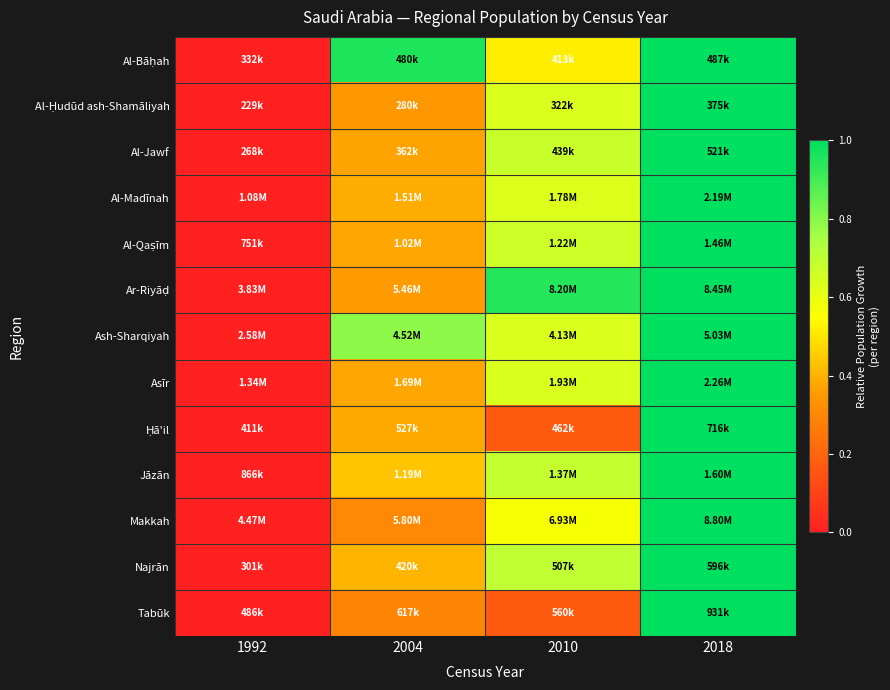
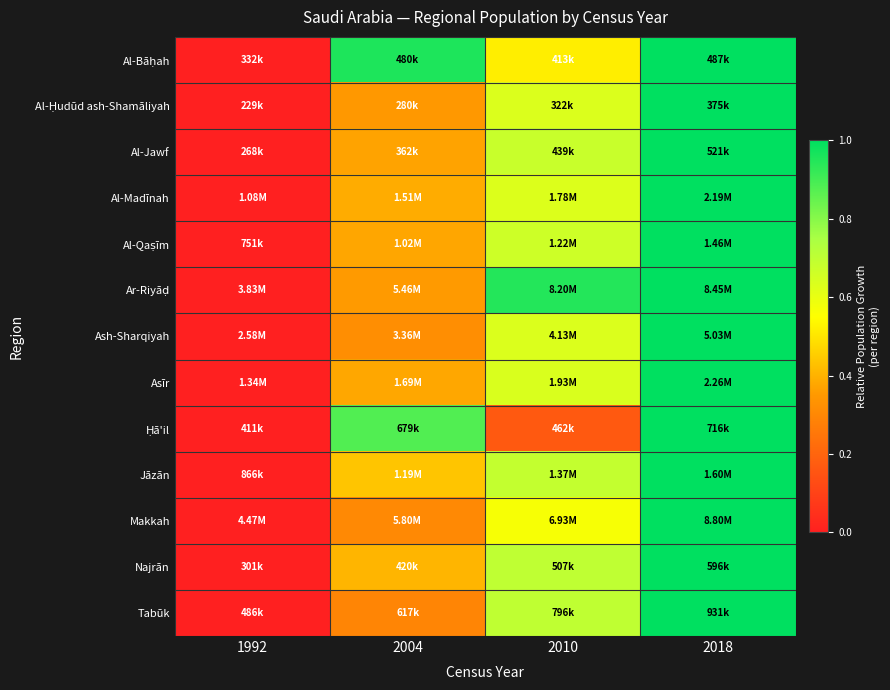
  {
    "Al-Bāḥah": {
      "1992": "332k",
      "2004": "480k",
      "2010": "413k",
      "2018": "487k"
    },
    "Al-Ḥudūd ash-Shamāliyah": {
      "1992": "229k",
      "2004": "280k",
      "2010": "322k",
      "2018": "375k"
    },
    "Al-Jawf": {
      "1992": "268k",
      "2004": "362k",
      "2010": "439k",
      "2018": "521k"
    },
    "Al-Madīnah": {
      "1992": "1.08M",
      "2004": "1.51M",
      "2010": "1.78M",
      "2018": "2.19M"
    },
    "Al-Qaṣīm": {
      "1992": "751k",
      "2004": "1.02M",
      "2010": "1.22M",
      "2018": "1.46M"
    },
    "Ar-Riyāḍ": {
      "1992": "3.83M",
      "2004": "5.46M",
      "2010": "8.20M",
      "2018": "8.45M"
    },
    "Ash-Sharqiyah": {
      "1992": "2.58M",
-     "2004": "4.52M",
+     "2004": "3.36M",
      "2010": "4.13M",
      "2018": "5.03M"
    },
    "Asīr": {
      "1992": "1.34M",
      "2004": "1.69M",
      "2010": "1.93M",
      "2018": "2.26M"
    },
    "Ḥā'il": {
      "1992": "411k",
-     "2004": "527k",
+     "2004": "679k",
      "2010": "462k",
      "2018": "716k"
    },
    "Jāzān": {
      "1992": "866k",
      "2004": "1.19M",
      "2010": "1.37M",
      "2018": "1.60M"
    },
    "Makkah": {
      "1992": "4.47M",
      "2004": "5.80M",
      "2010": "6.93M",
      "2018": "8.80M"
    },
    "Najrān": {
      "1992": "301k",
      "2004": "420k",
      "2010": "507k",
      "2018": "596k"
    },
    "Tabūk": {
      "1992": "486k",
      "2004": "617k",
-     "2010": "560k",
+     "2010": "796k",
      "2018": "931k"
    }
  }
